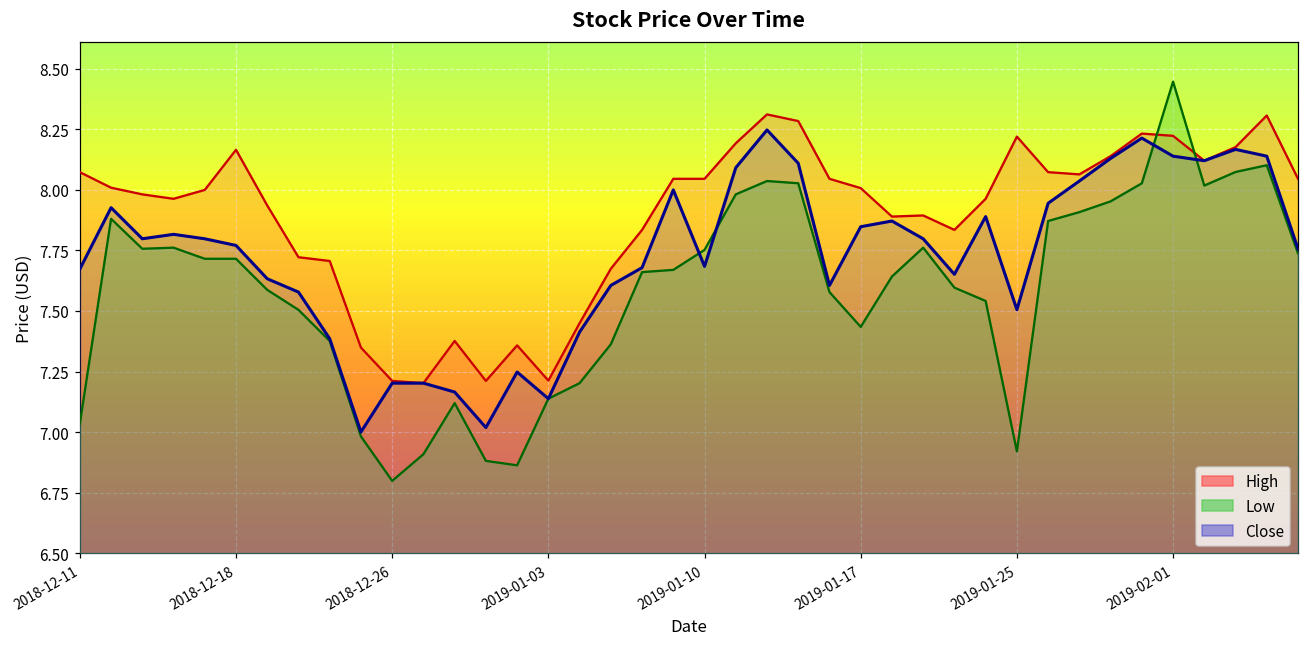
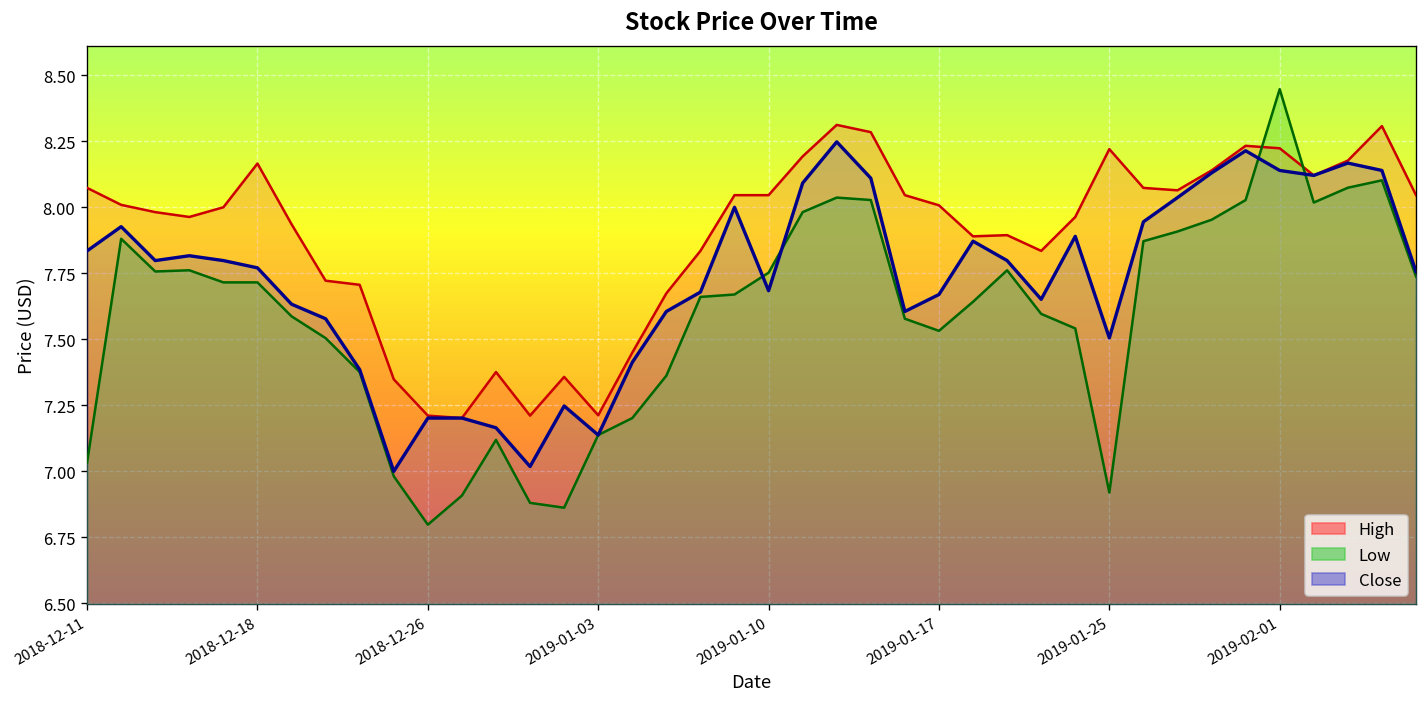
  {
    "High": {
      "2018-12-11": 8.07,
      "2018-12-18": 8.17,
      "2019-01-03": 7.21,
      "2019-01-10": 8.05,
      "2019-01-17": 8.01,
      "2019-01-25": 8.22,
      "2019-02-01": 8.22
    },
    "Low": {
      "2018-12-11": 7.03,
      "2018-12-18": 7.72,
      "2018-12-26": 6.80,
      "2019-01-10": 7.75,
-     "2019-01-17": 7.43,
+     "2019-01-17": 7.53,
      "2019-01-25": 6.92,
      "2019-02-01": 8.45
    },
    "Close": {
-     "2018-12-11": 7.67,
+     "2018-12-11": 7.83,
      "2018-12-18": 7.77,
      "2019-01-10": 7.68,
-     "2019-01-17": 7.85,
+     "2019-01-17": 7.67,
      "2019-01-25": 7.51,
      "2019-02-01": 8.14
    }
  }
